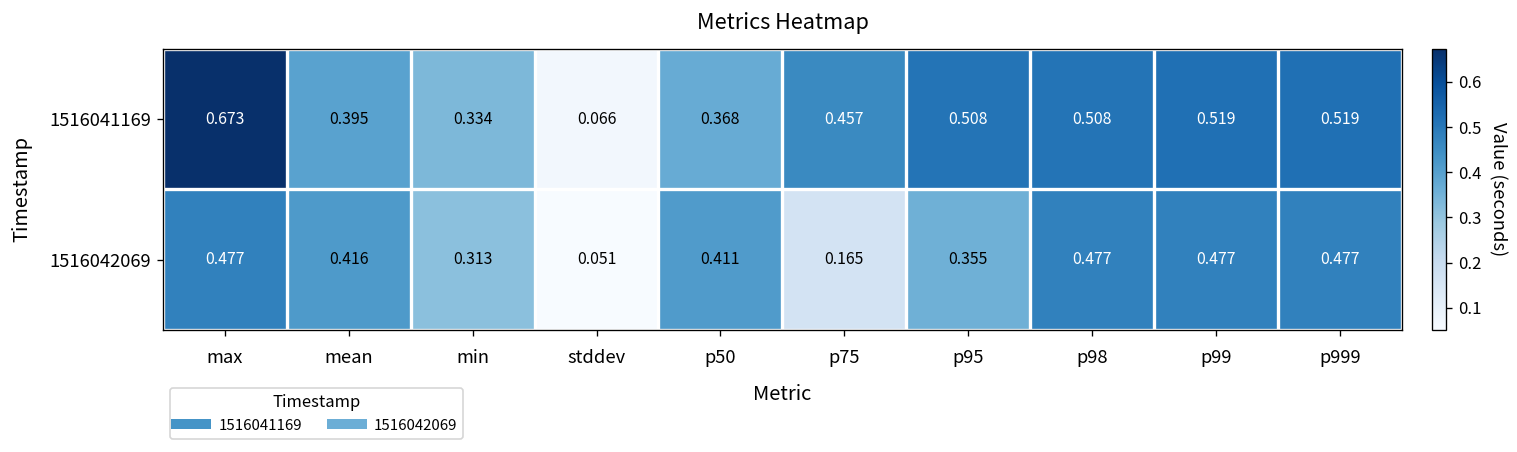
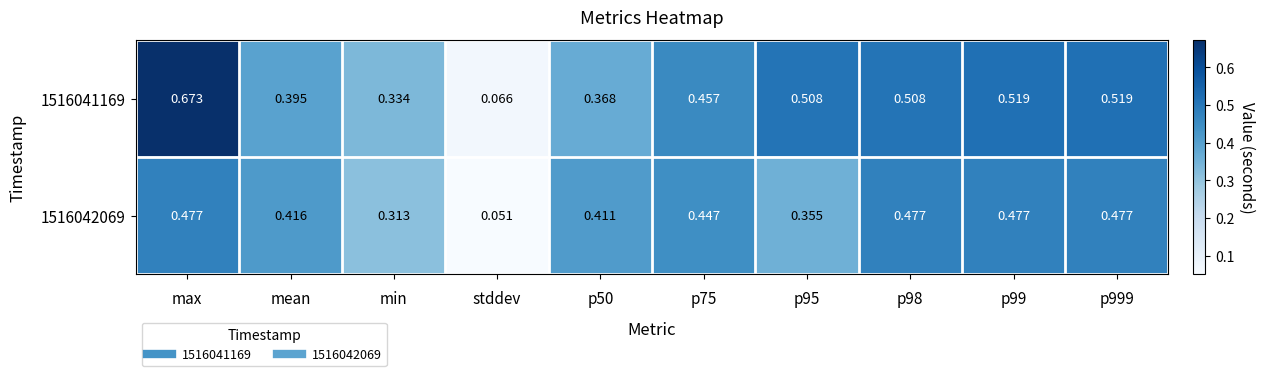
  {
    "1516041169": {
      "max": 0.673,
      "mean": 0.395,
      "min": 0.334,
      "stddev": 0.066,
      "p50": 0.368,
      "p75": 0.457,
      "p95": 0.508,
      "p98": 0.508,
      "p99": 0.519,
      "p999": 0.519
    },
    "1516042069": {
      "max": 0.477,
      "mean": 0.416,
      "min": 0.313,
      "stddev": 0.051,
      "p50": 0.411,
-     "p75": 0.165,
+     "p75": 0.447,
      "p95": 0.355,
      "p98": 0.477,
      "p99": 0.477,
      "p999": 0.477
    }
  }
